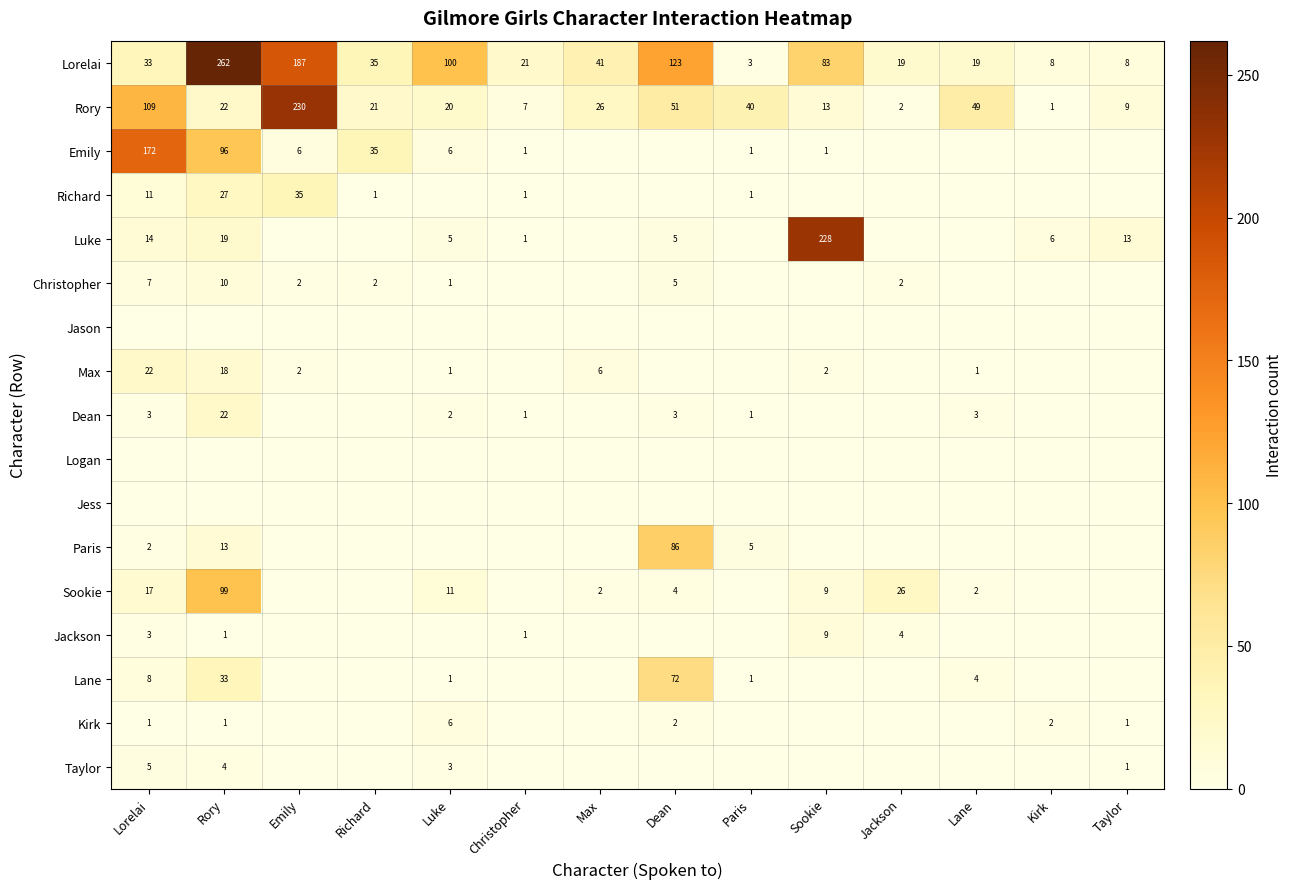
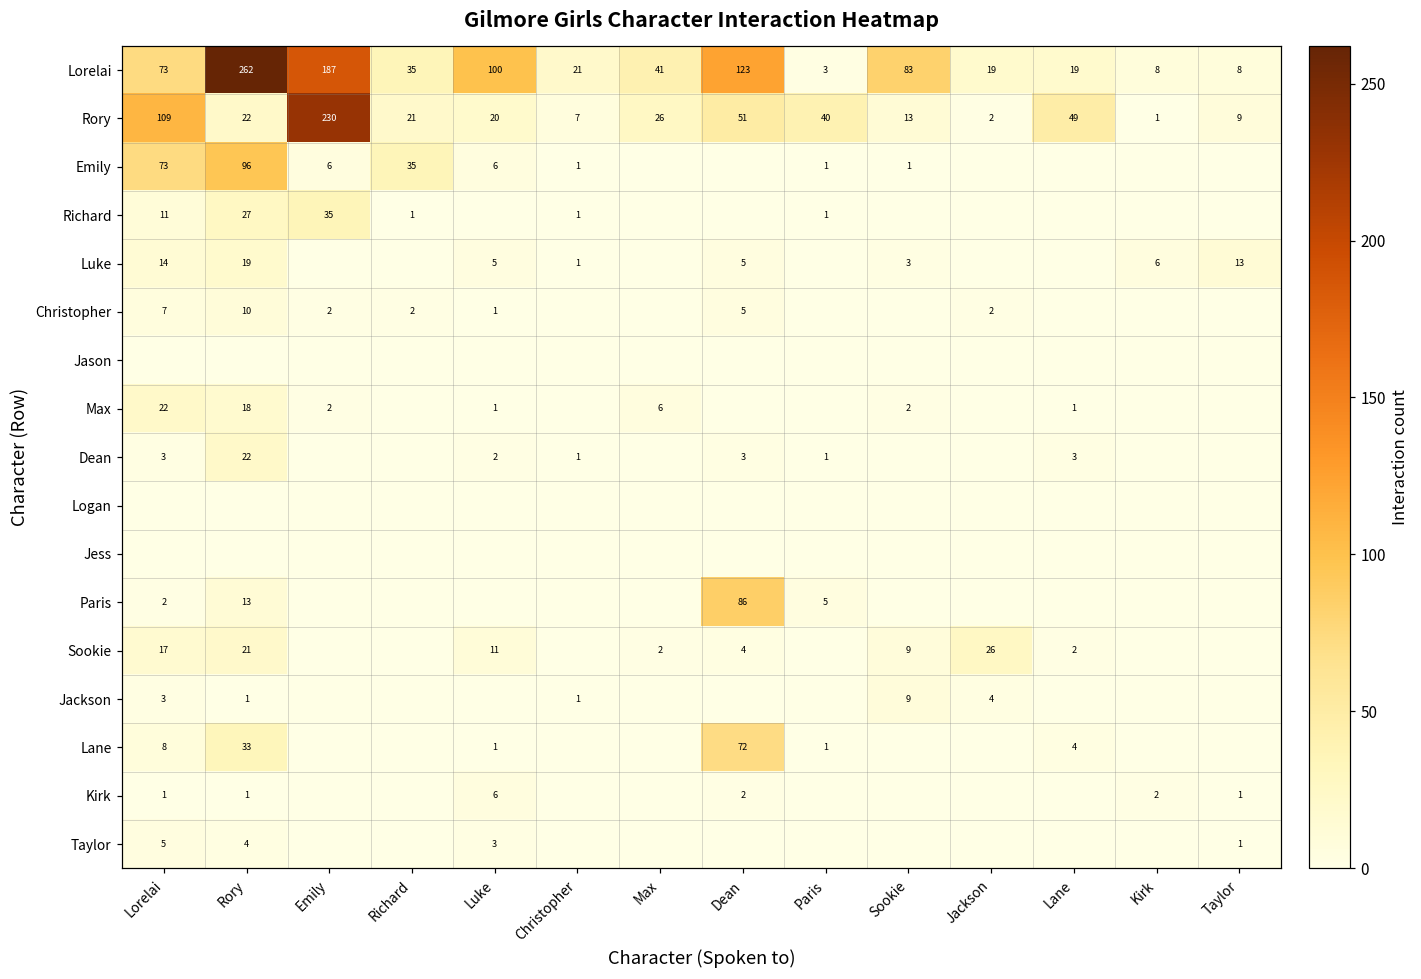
  {
    "Lorelai": {
-     "Lorelai": 33,
+     "Lorelai": 73,
      "Rory": 262,
      "Emily": 187,
      "Richard": 35,
      "Luke": 100,
      "Christopher": 21,
      "Max": 41,
      "Dean": 123,
      "Paris": 3,
      "Sookie": 83,
      "Jackson": 19,
      "Lane": 19,
      "Kirk": 8,
      "Taylor": 8
    },
    "Rory": {
      "Lorelai": 109,
      "Rory": 22,
      "Emily": 230,
      "Richard": 21,
      "Luke": 20,
      "Christopher": 7,
      "Max": 26,
      "Dean": 51,
      "Paris": 40,
      "Sookie": 13,
      "Jackson": 2,
      "Lane": 49,
      "Kirk": 1,
      "Taylor": 9
    },
    "Emily": {
-     "Lorelai": 172,
+     "Lorelai": 73,
      "Rory": 96,
      "Emily": 6,
      "Richard": 35,
      "Luke": 6,
      "Christopher": 1,
      "Paris": 1,
      "Sookie": 1
    },
    "Richard": {
      "Lorelai": 11,
      "Rory": 27,
      "Emily": 35,
      "Richard": 1,
      "Christopher": 1,
      "Paris": 1
    },
    "Luke": {
      "Lorelai": 14,
      "Rory": 19,
      "Luke": 5,
      "Christopher": 1,
      "Dean": 5,
-     "Sookie": 228,
+     "Sookie": 3,
      "Kirk": 6,
      "Taylor": 13
    },
    "Christopher": {
      "Lorelai": 7,
      "Rory": 10,
      "Emily": 2,
      "Richard": 2,
      "Luke": 1,
      "Dean": 5,
      "Jackson": 2
    },
    "Max": {
      "Lorelai": 22,
      "Rory": 18,
      "Emily": 2,
      "Luke": 1,
      "Max": 6,
      "Sookie": 2,
      "Lane": 1
    },
    "Dean": {
      "Lorelai": 3,
      "Rory": 22,
      "Luke": 2,
      "Christopher": 1,
      "Dean": 3,
      "Paris": 1,
      "Lane": 3
    },
    "Paris": {
      "Lorelai": 2,
      "Rory": 13,
      "Dean": 86,
      "Paris": 5
    },
    "Sookie": {
      "Lorelai": 17,
-     "Rory": 99,
+     "Rory": 21,
      "Luke": 11,
      "Max": 2,
      "Dean": 4,
      "Sookie": 9,
      "Jackson": 26,
      "Lane": 2
    },
    "Jackson": {
      "Lorelai": 3,
      "Rory": 1,
      "Christopher": 1,
      "Sookie": 9,
      "Jackson": 4
    },
    "Lane": {
      "Lorelai": 8,
      "Rory": 33,
      "Luke": 1,
      "Dean": 72,
      "Paris": 1,
      "Lane": 4
    },
    "Kirk": {
      "Lorelai": 1,
      "Rory": 1,
      "Luke": 6,
      "Dean": 2,
      "Kirk": 2,
      "Taylor": 1
    },
    "Taylor": {
      "Lorelai": 5,
      "Rory": 4,
      "Luke": 3,
      "Taylor": 1
    }
  }
